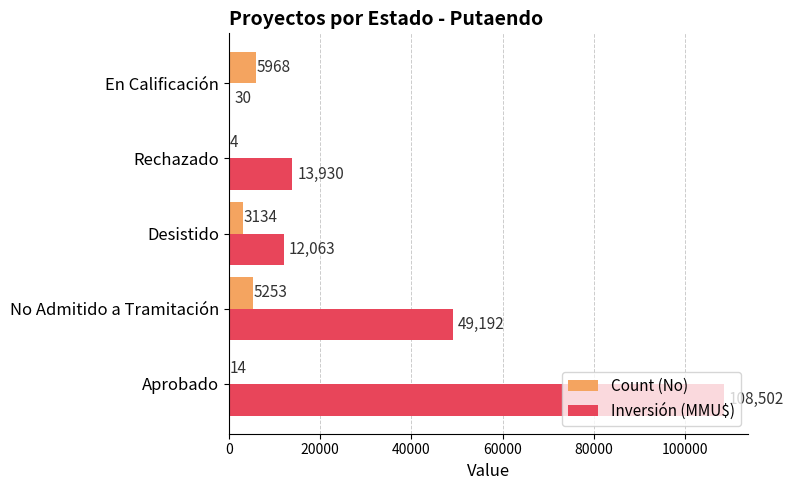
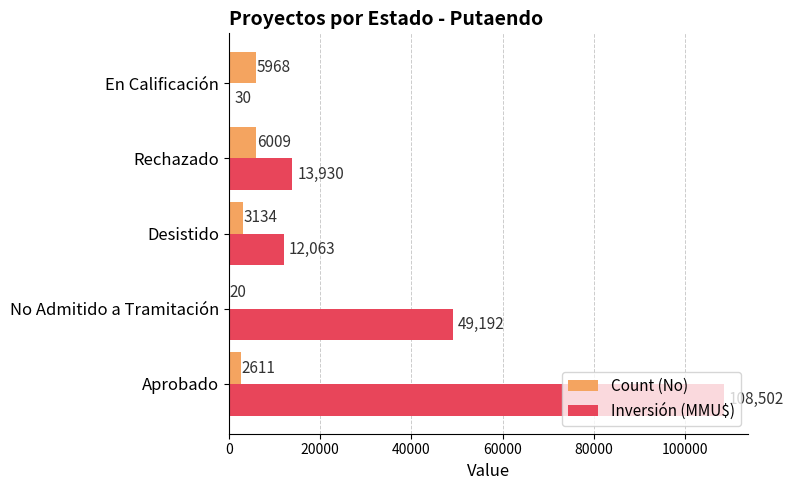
  {
    "Count (No)": {
      "En Calificación": "5968",
-     "Rechazado": "4",
+     "Rechazado": "6009",
      "Desistido": "3134",
-     "No Admitido a Tramitación": "5253",
-     "Aprobado": "14"
+     "No Admitido a Tramitación": "20",
+     "Aprobado": "2611"
    },
    "Inversión (MMU$)": {
      "En Calificación": "30",
      "Rechazado": "13,930",
      "Desistido": "12,063",
      "No Admitido a Tramitación": "49,192"
    }
  }
